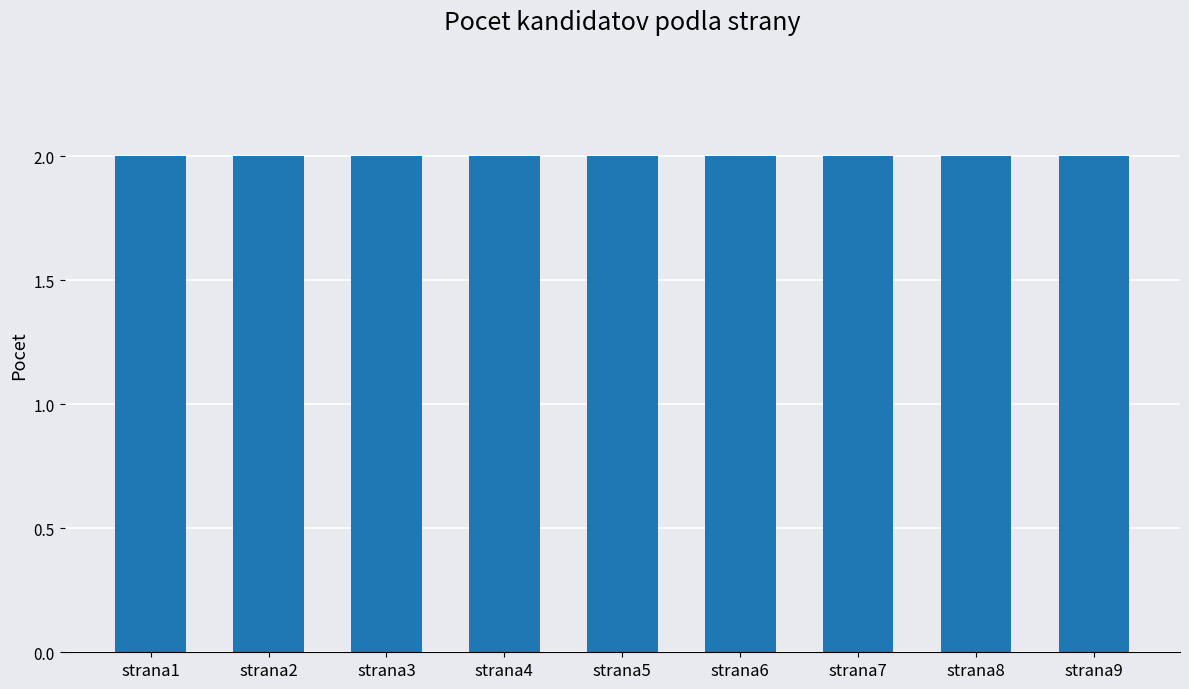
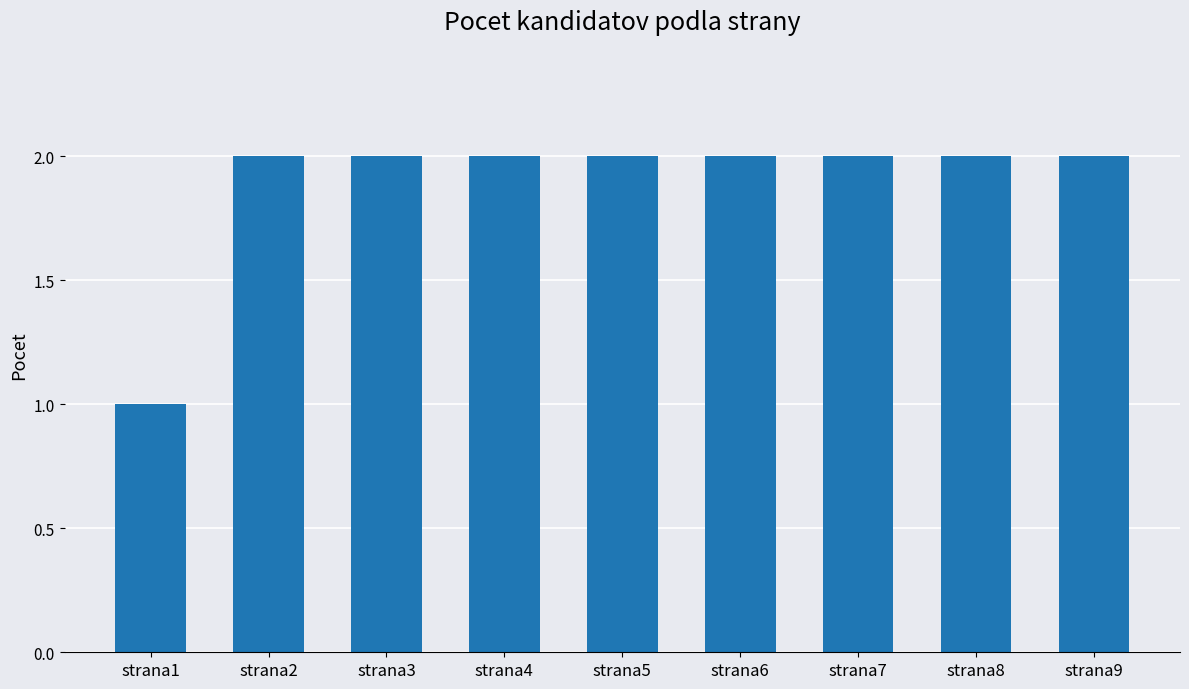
  {
-   "strana1": 2,
+   "strana1": 1,
    "strana2": 2,
    "strana3": 2,
    "strana4": 2,
    "strana5": 2,
    "strana6": 2,
    "strana7": 2,
    "strana8": 2,
    "strana9": 2
  }
